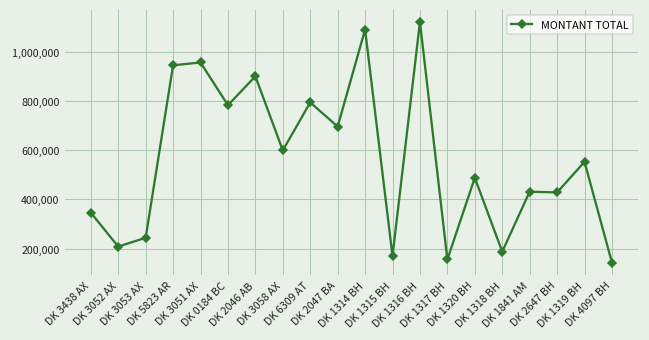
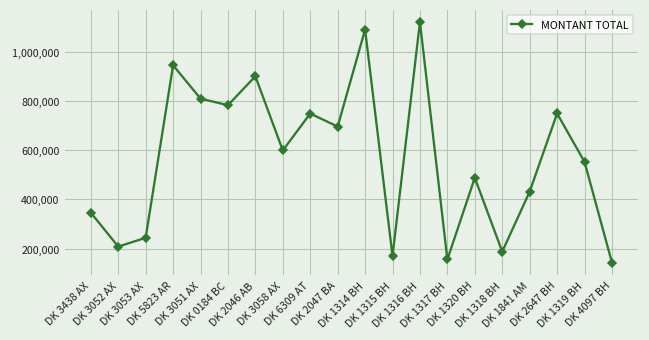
  {
    "DK 3438 AX": "350,000",
    "DK 3052 AX": "210,000",
    "DK 3053 AX": "240,000",
    "DK 5823 AR": "950,000",
-   "DK 3051 AX": "960,000",
+   "DK 3051 AX": "810,000",
    "DK 0184 BC": "780,000",
    "DK 2046 AB": "900,000",
    "DK 3058 AX": "600,000",
-   "DK 6309 AT": "790,000",
+   "DK 6309 AT": "750,000",
    "DK 2047 BA": "700,000",
    "DK 1314 BH": "1,090,000",
    "DK 1315 BH": "170,000",
    "DK 1316 BH": "1,120,000",
    "DK 1317 BH": "160,000",
    "DK 1320 BH": "490,000",
    "DK 1318 BH": "190,000",
    "DK 1841 AM": "430,000",
-   "DK 2647 BH": "430,000",
+   "DK 2647 BH": "750,000",
    "DK 1319 BH": "550,000",
    "DK 4097 BH": "140,000"
  }
